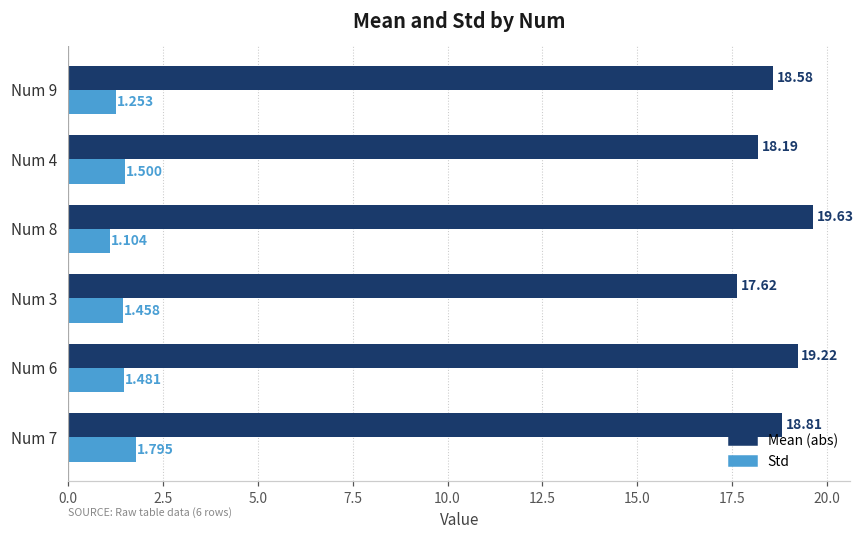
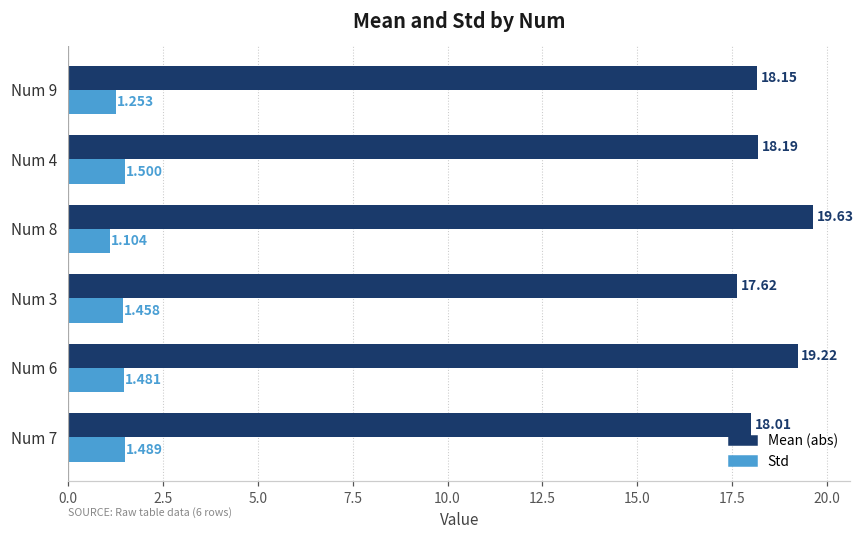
  {
    "Mean (abs)": {
-     "Num 9": 18.58,
+     "Num 9": 18.15,
      "Num 4": 18.19,
      "Num 8": 19.63,
      "Num 3": 17.62,
      "Num 6": 19.22,
-     "Num 7": 18.81
+     "Num 7": 18.01
    },
    "Std": {
      "Num 9": 1.253,
      "Num 4": 1.500,
      "Num 8": 1.104,
      "Num 3": 1.458,
      "Num 6": 1.481,
-     "Num 7": 1.795
+     "Num 7": 1.489
    }
  }
